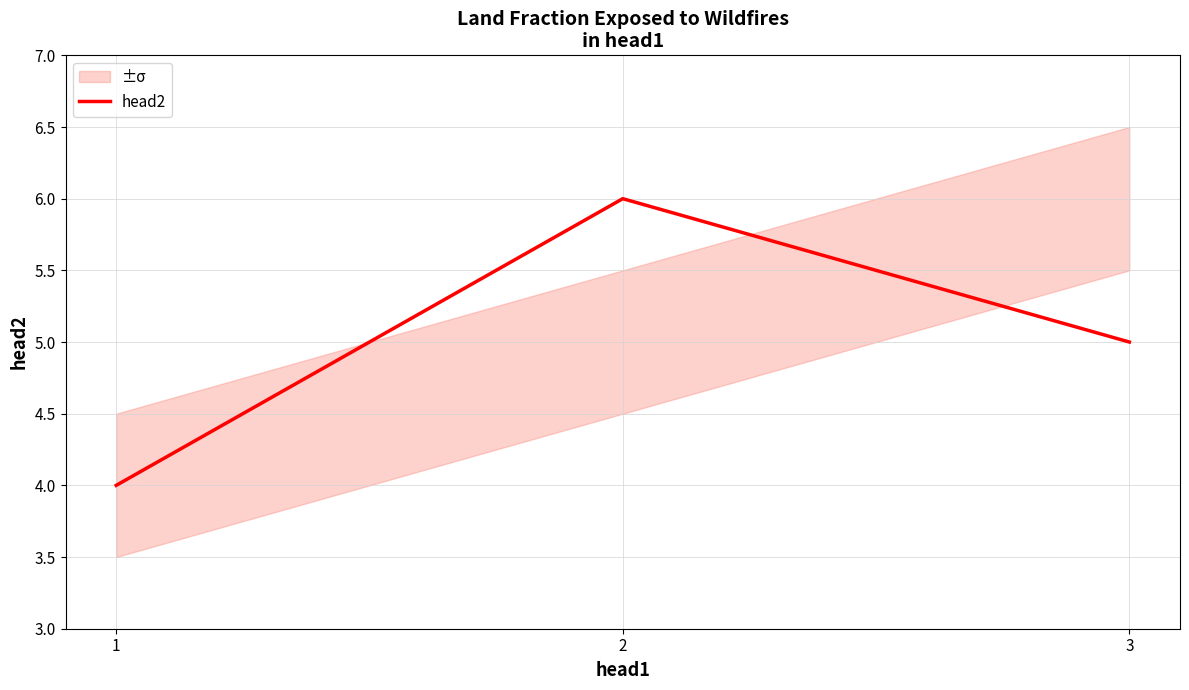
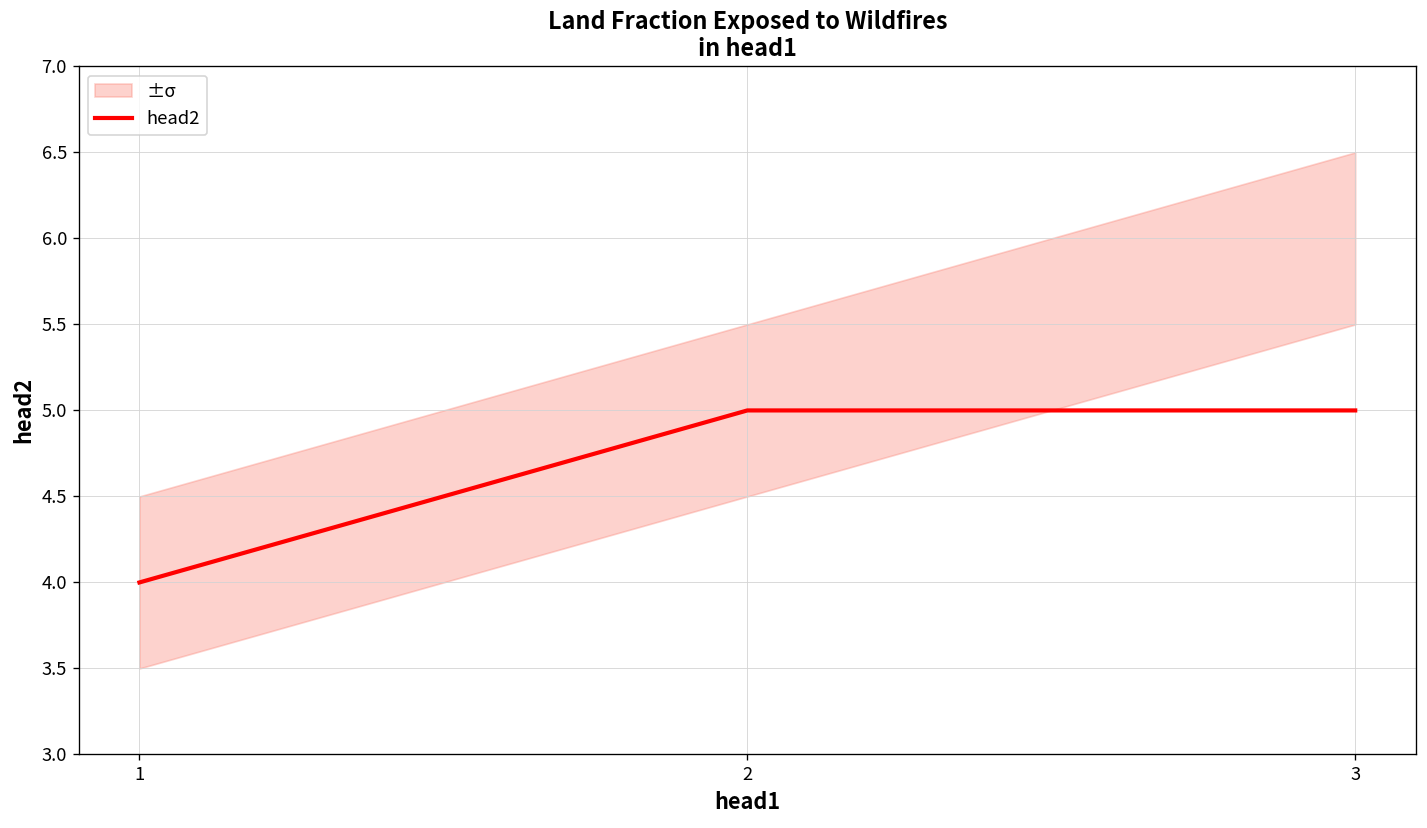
  {
    "head2": {
      "1": 4,
-     "2": 6,
+     "2": 5,
      "3": 5
    }
  }
